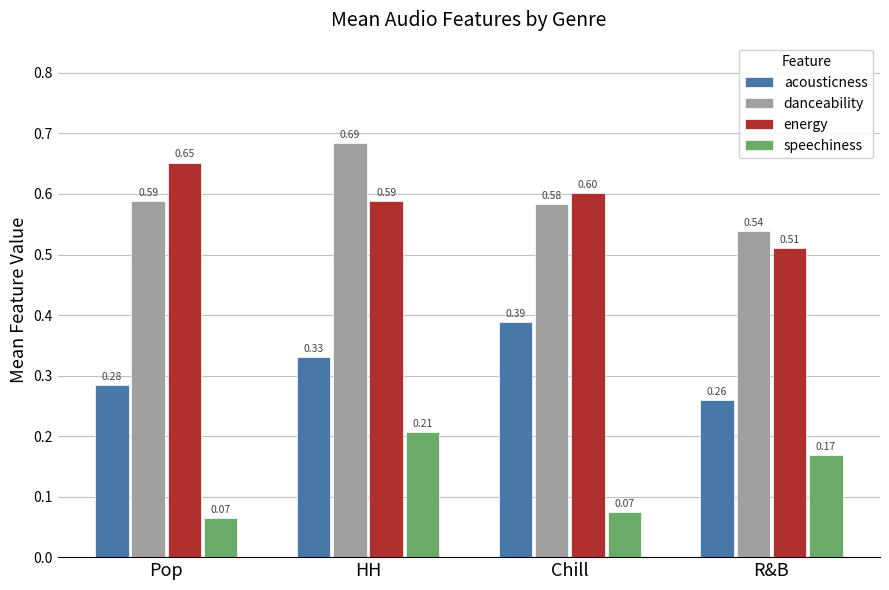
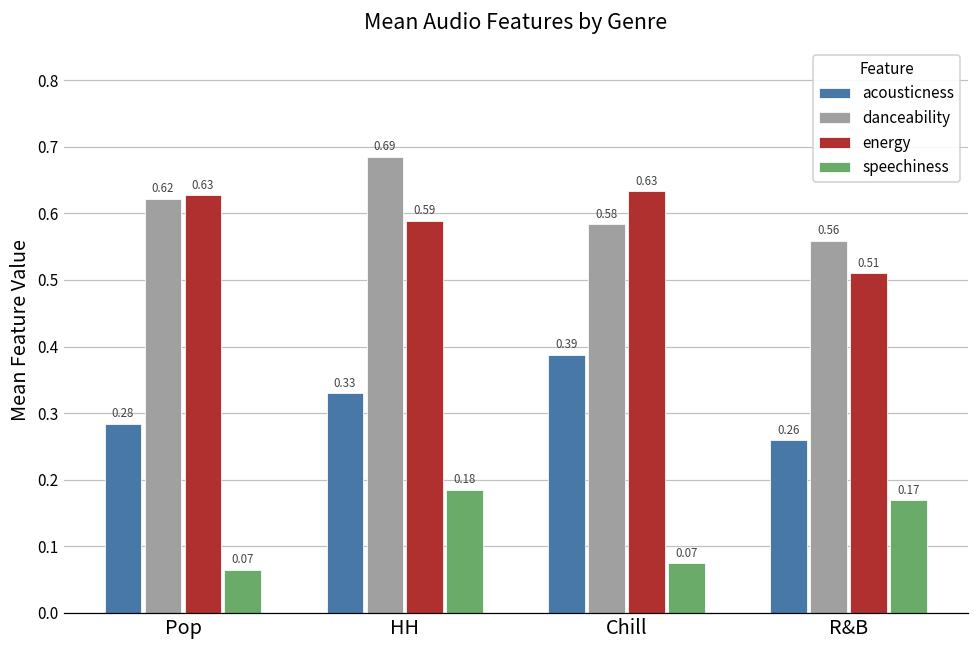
  {
    "acousticness": {
      "Pop": 0.28,
      "HH": 0.33,
      "Chill": 0.39,
      "R&B": 0.26
    },
    "danceability": {
-     "Pop": 0.59,
+     "Pop": 0.62,
      "HH": 0.69,
      "Chill": 0.58,
-     "R&B": 0.54
+     "R&B": 0.56
    },
    "energy": {
-     "Pop": 0.65,
+     "Pop": 0.63,
      "HH": 0.59,
-     "Chill": 0.60,
+     "Chill": 0.63,
      "R&B": 0.51
    },
    "speechiness": {
      "Pop": 0.07,
-     "HH": 0.21,
+     "HH": 0.18,
      "Chill": 0.07,
      "R&B": 0.17
    }
  }
